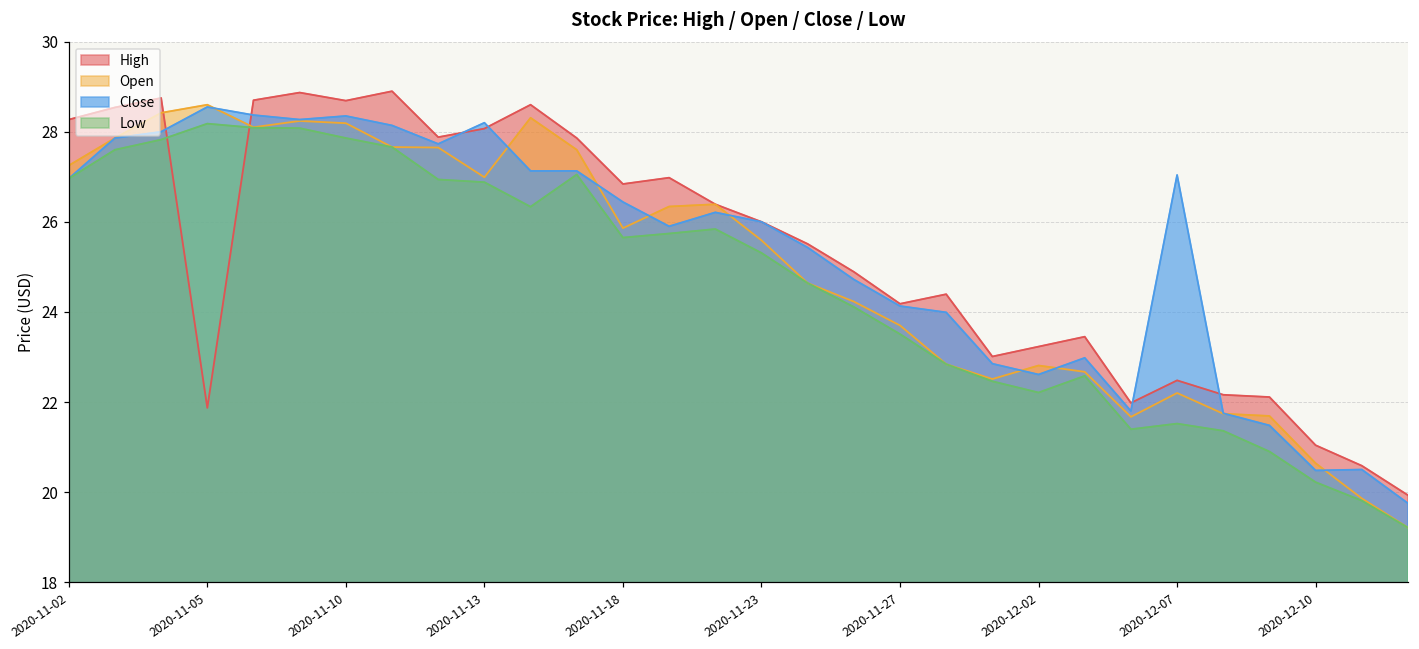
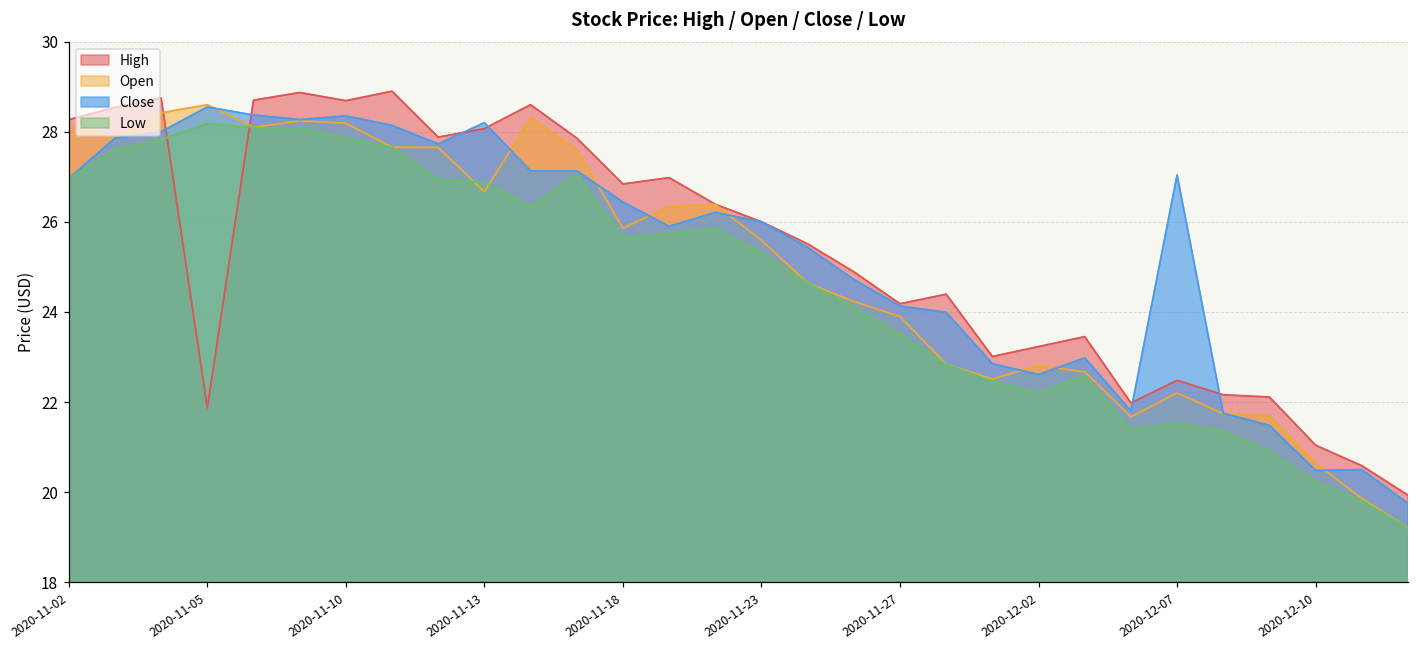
  {
    "High": {
      "2020-11-02": 28.3,
      "2020-11-05": 21.9,
      "2020-11-10": 28.7,
      "2020-11-13": 28.1,
      "2020-11-18": 26.8,
      "2020-12-02": 23.2,
      "2020-12-07": 22.5,
      "2020-12-10": 21.0
    },
    "Open": {
-     "2020-11-02": 27.3,
+     "2020-11-02": 28.1,
      "2020-11-10": 28.2,
-     "2020-11-13": 27.0,
+     "2020-11-13": 26.7,
      "2020-11-18": 25.9,
      "2020-11-23": 25.6,
-     "2020-11-27": 23.7,
+     "2020-11-27": 23.9,
      "2020-12-02": 22.8,
      "2020-12-07": 22.2,
      "2020-12-10": 20.6
    },
    "Close": {
      "2020-11-10": 28.4,
      "2020-11-13": 28.2,
      "2020-11-18": 26.4,
      "2020-12-02": 22.6,
      "2020-12-07": 27.0,
      "2020-12-10": 20.5
    },
    "Low": {
      "2020-11-05": 28.2,
      "2020-11-10": 27.9,
      "2020-11-13": 26.9,
      "2020-11-18": 25.7,
      "2020-11-23": 25.3,
      "2020-11-27": 23.5,
      "2020-12-02": 22.2,
      "2020-12-07": 21.5,
      "2020-12-10": 20.2
    }
  }
